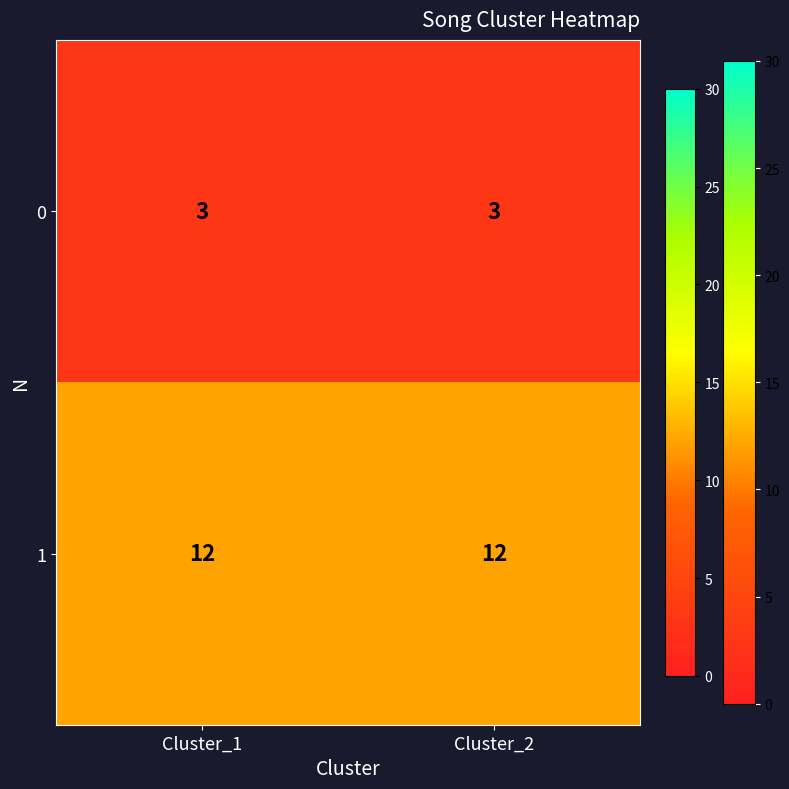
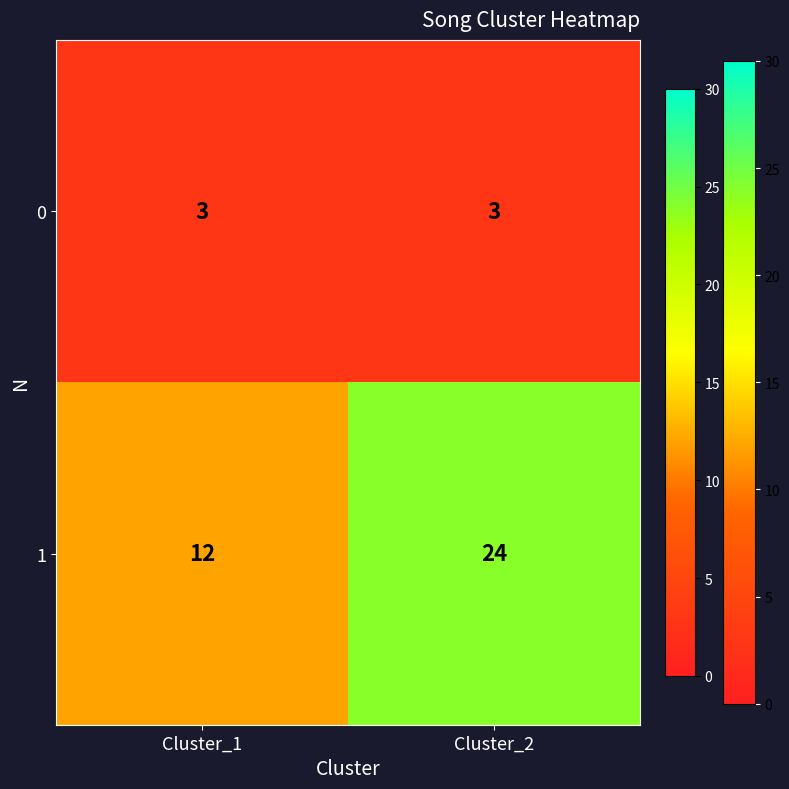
  {
    "0": {
      "Cluster_1": 3,
      "Cluster_2": 3
    },
    "1": {
      "Cluster_1": 12,
-     "Cluster_2": 12
+     "Cluster_2": 24
    }
  }
